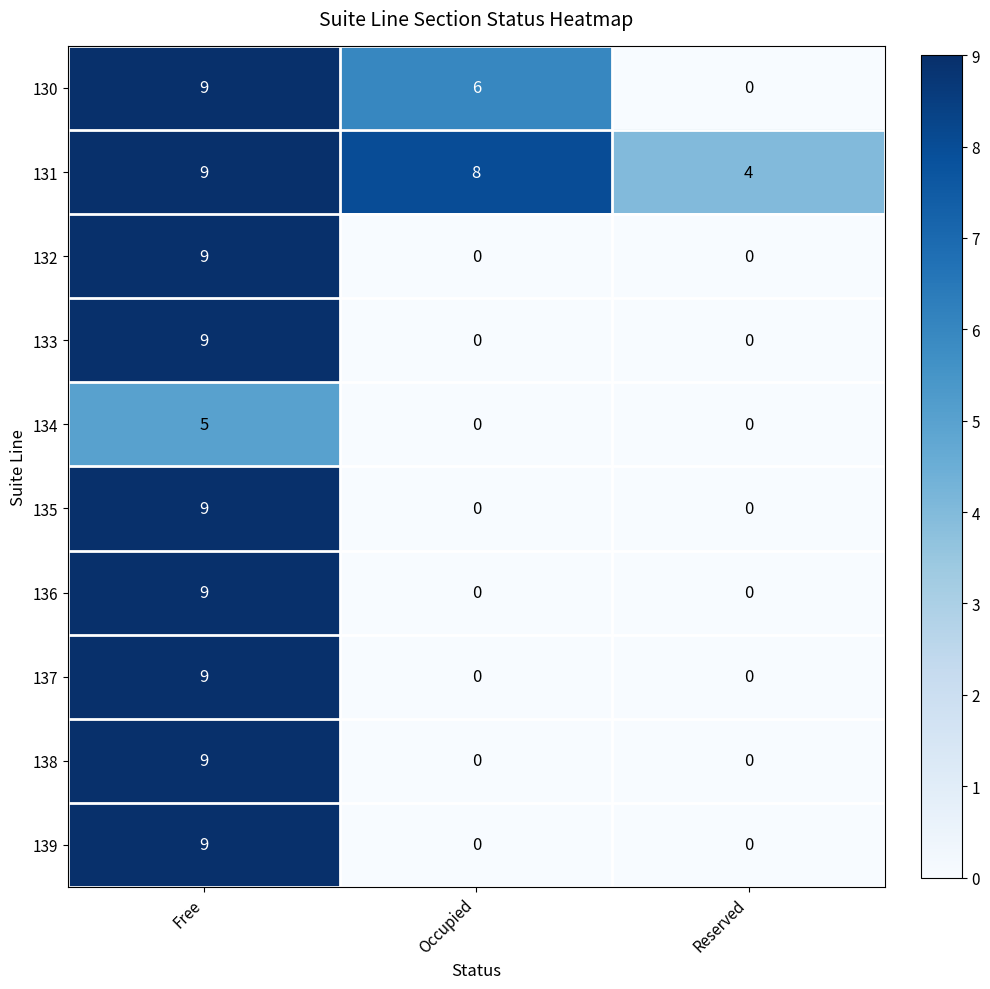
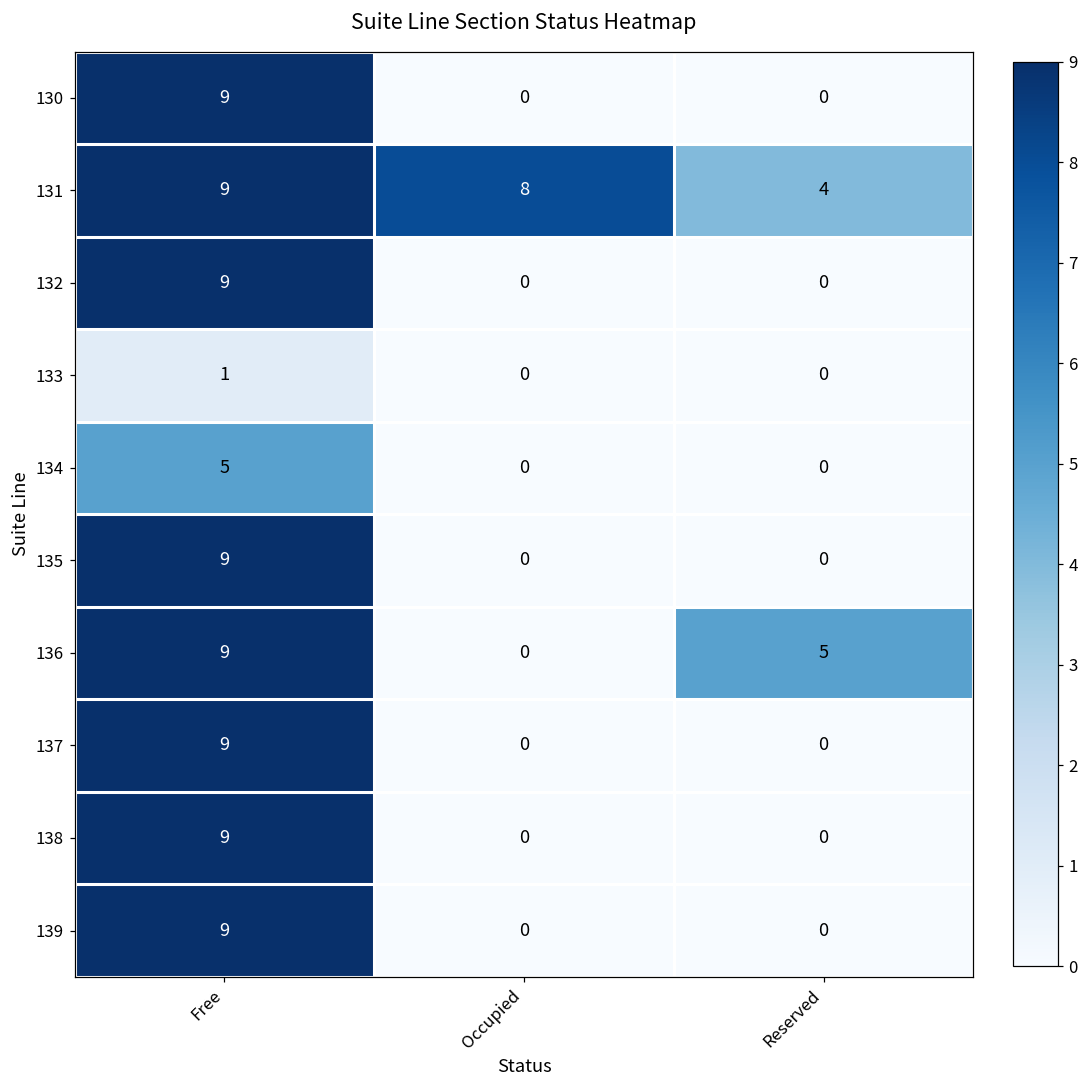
  {
    "130": {
      "Free": 9,
-     "Occupied": 6,
+     "Occupied": 0,
      "Reserved": 0
    },
    "131": {
      "Free": 9,
      "Occupied": 8,
      "Reserved": 4
    },
    "132": {
      "Free": 9,
      "Occupied": 0,
      "Reserved": 0
    },
    "133": {
-     "Free": 9,
+     "Free": 1,
      "Occupied": 0,
      "Reserved": 0
    },
    "134": {
      "Free": 5,
      "Occupied": 0,
      "Reserved": 0
    },
    "135": {
      "Free": 9,
      "Occupied": 0,
      "Reserved": 0
    },
    "136": {
      "Free": 9,
      "Occupied": 0,
-     "Reserved": 0
+     "Reserved": 5
    },
    "137": {
      "Free": 9,
      "Occupied": 0,
      "Reserved": 0
    },
    "138": {
      "Free": 9,
      "Occupied": 0,
      "Reserved": 0
    },
    "139": {
      "Free": 9,
      "Occupied": 0,
      "Reserved": 0
    }
  }
